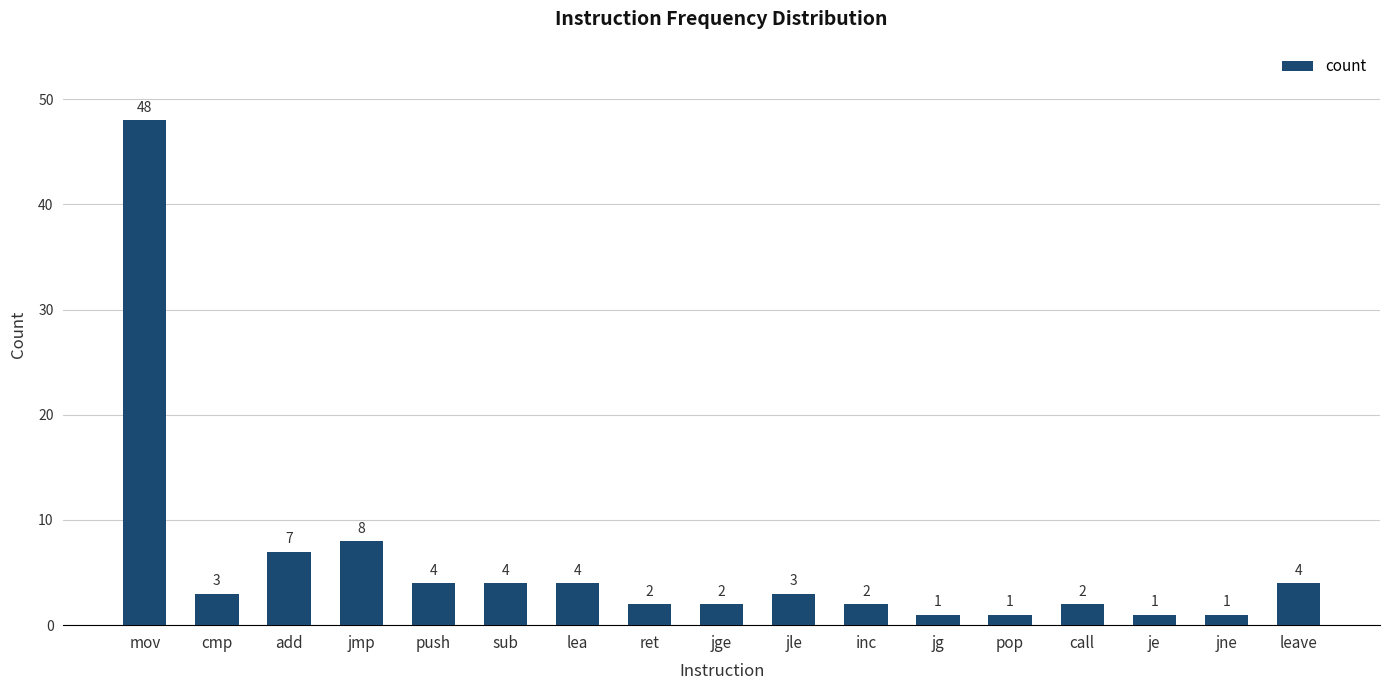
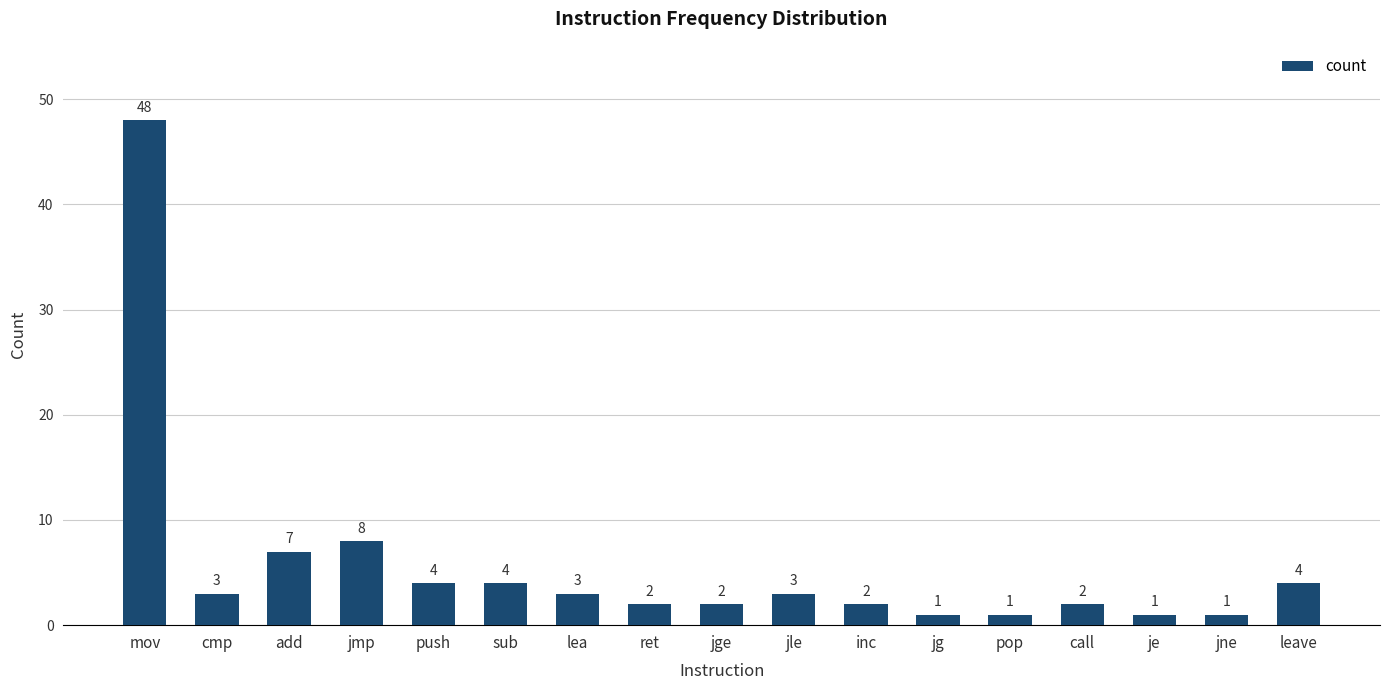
  {
    "mov": 48,
    "cmp": 3,
    "add": 7,
    "jmp": 8,
    "push": 4,
    "sub": 4,
-   "lea": 4,
+   "lea": 3,
    "ret": 2,
    "jge": 2,
    "jle": 3,
    "inc": 2,
    "jg": 1,
    "pop": 1,
    "call": 2,
    "je": 1,
    "jne": 1,
    "leave": 4
  }
